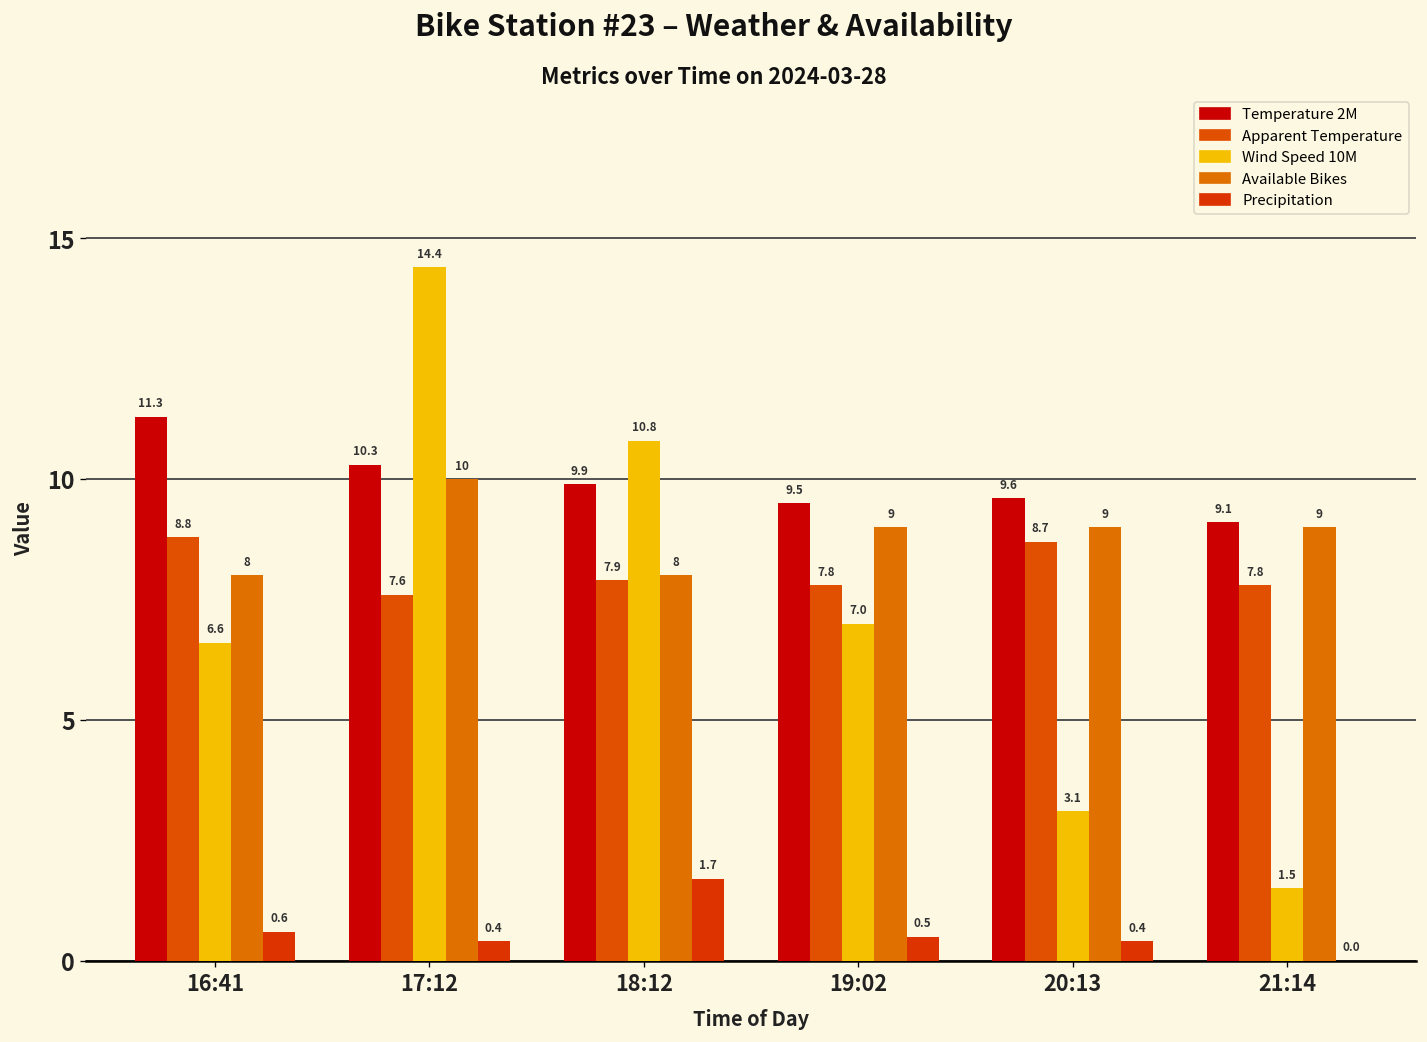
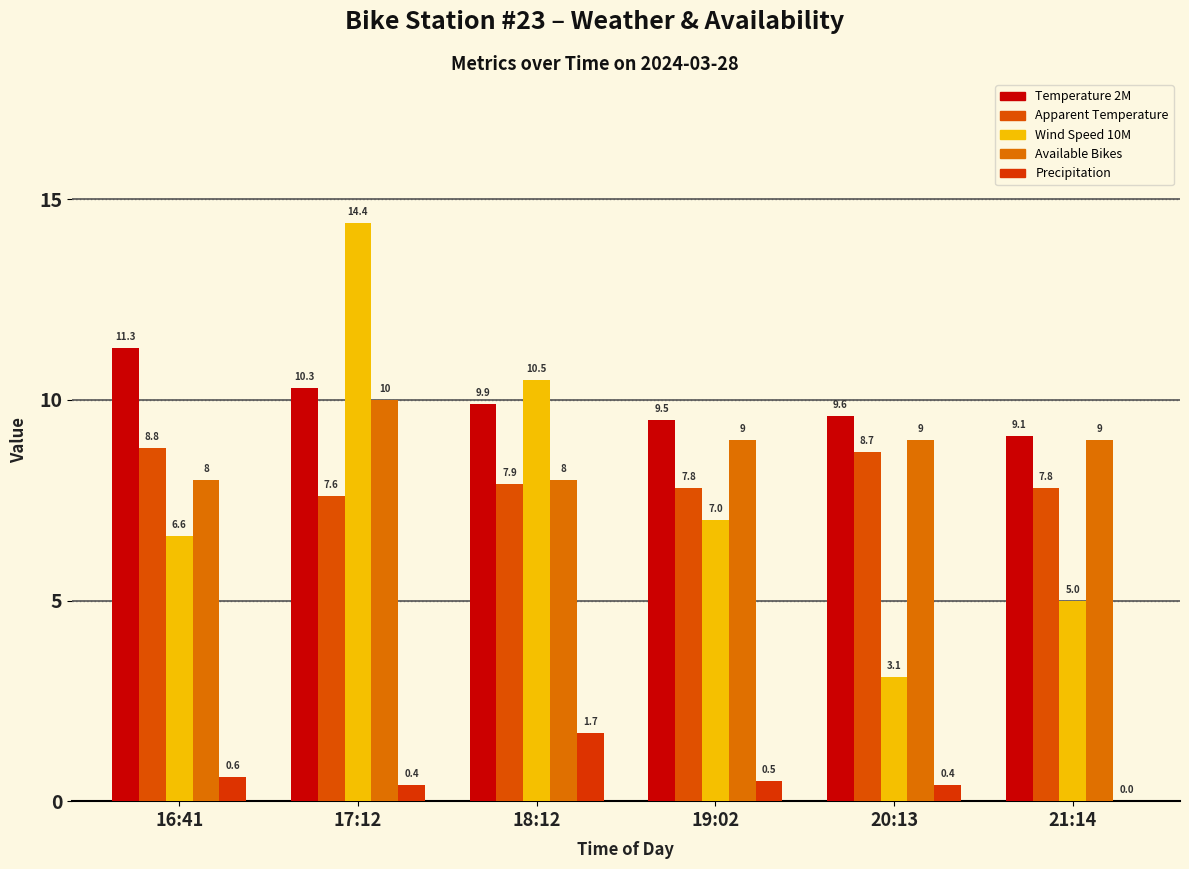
  {
    "Wind Speed 10M": {
      "16:41": 6.6,
      "17:12": 14.4,
-     "18:12": 10.8,
+     "18:12": 10.5,
      "19:02": 7.0,
      "20:13": 3.1,
-     "21:14": 1.5
+     "21:14": 5.0
    }
  }
